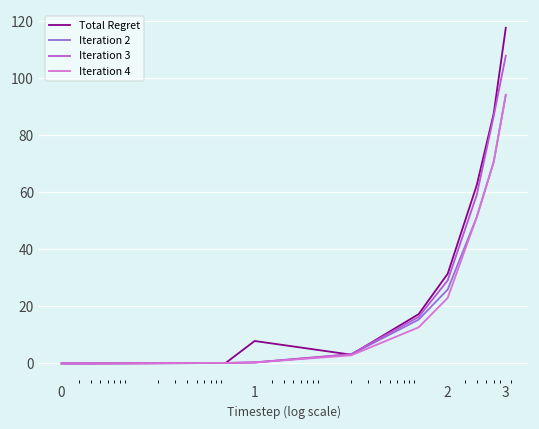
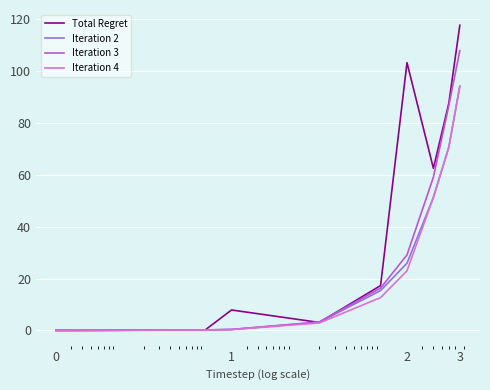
  {
    "Total Regret": {
      "1": 8,
-     "2": 31
+     "2": 103
    }
  }
